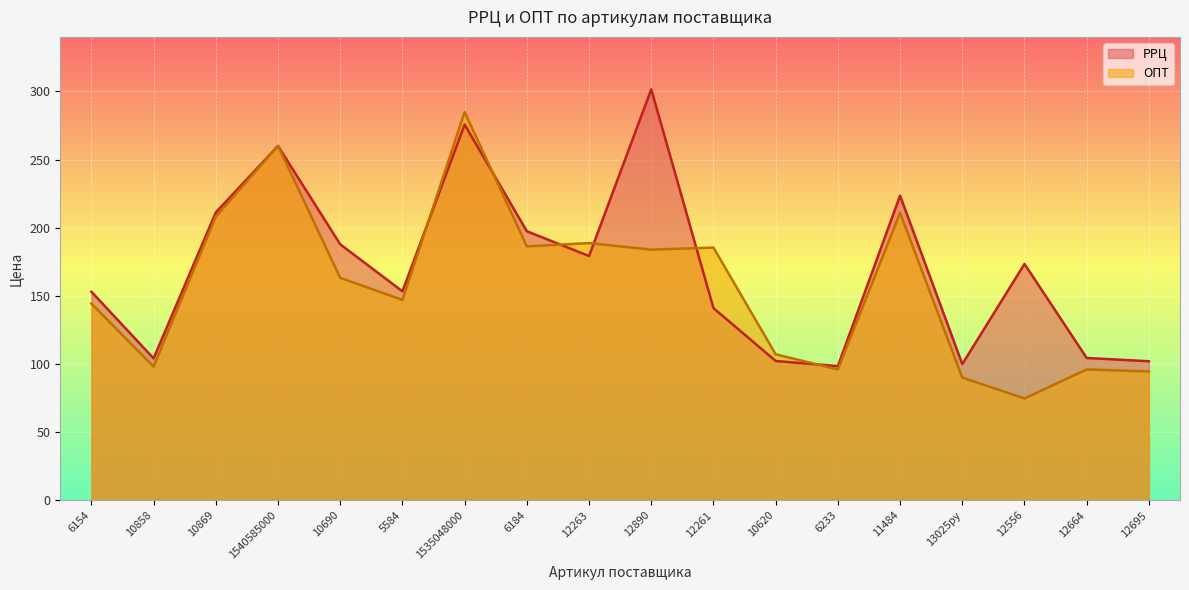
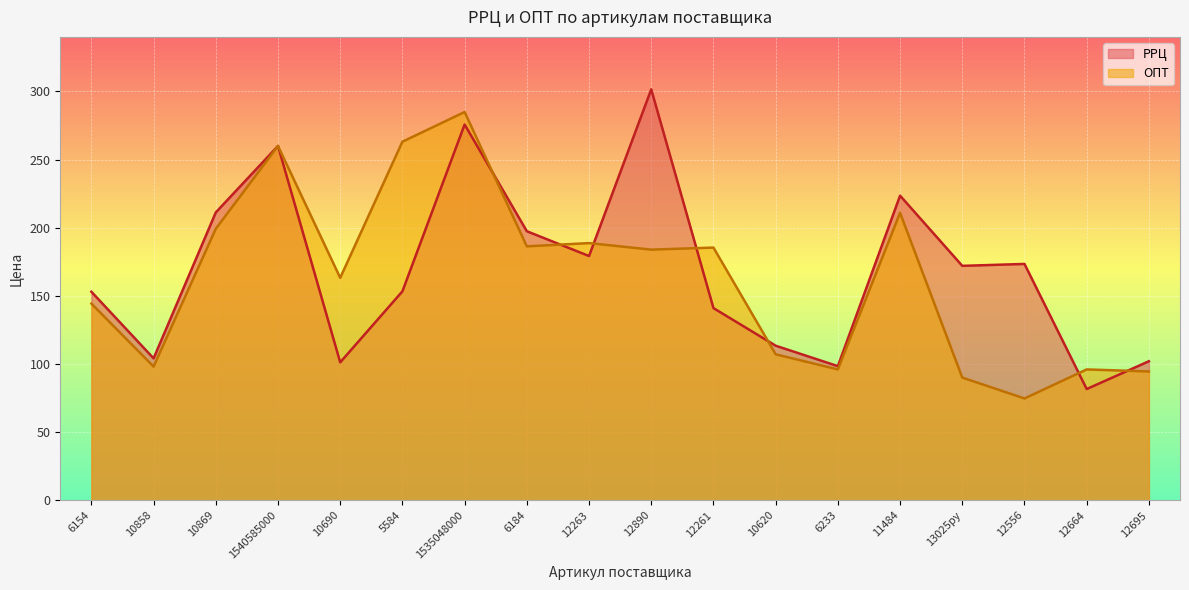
  {
    "РРЦ": {
      "6154": 153,
      "10858": 104,
      "10869": 211,
-     "10690": 188,
+     "10690": 101,
      "5584": 153,
      "1535048000": 276,
      "6184": 197,
      "12263": 179,
      "12890": 302,
      "12261": 141,
-     "10620": 102,
+     "10620": 113,
      "6233": 98,
      "11484": 224,
-     "13025ру": 100,
+     "13025ру": 172,
      "12556": 173,
-     "12664": 104,
+     "12664": 82,
      "12695": 102
    },
    "ОПТ": {
      "6154": 144,
      "10858": 98,
-     "10869": 208,
+     "10869": 199,
      "10690": 163,
-     "5584": 147,
+     "5584": 263,
      "1535048000": 285,
      "6184": 186,
      "12263": 189,
      "12890": 184,
      "12261": 185,
      "10620": 107,
      "6233": 96,
      "11484": 211,
      "13025ру": 90,
      "12556": 75,
      "12664": 96,
      "12695": 95
    }
  }
